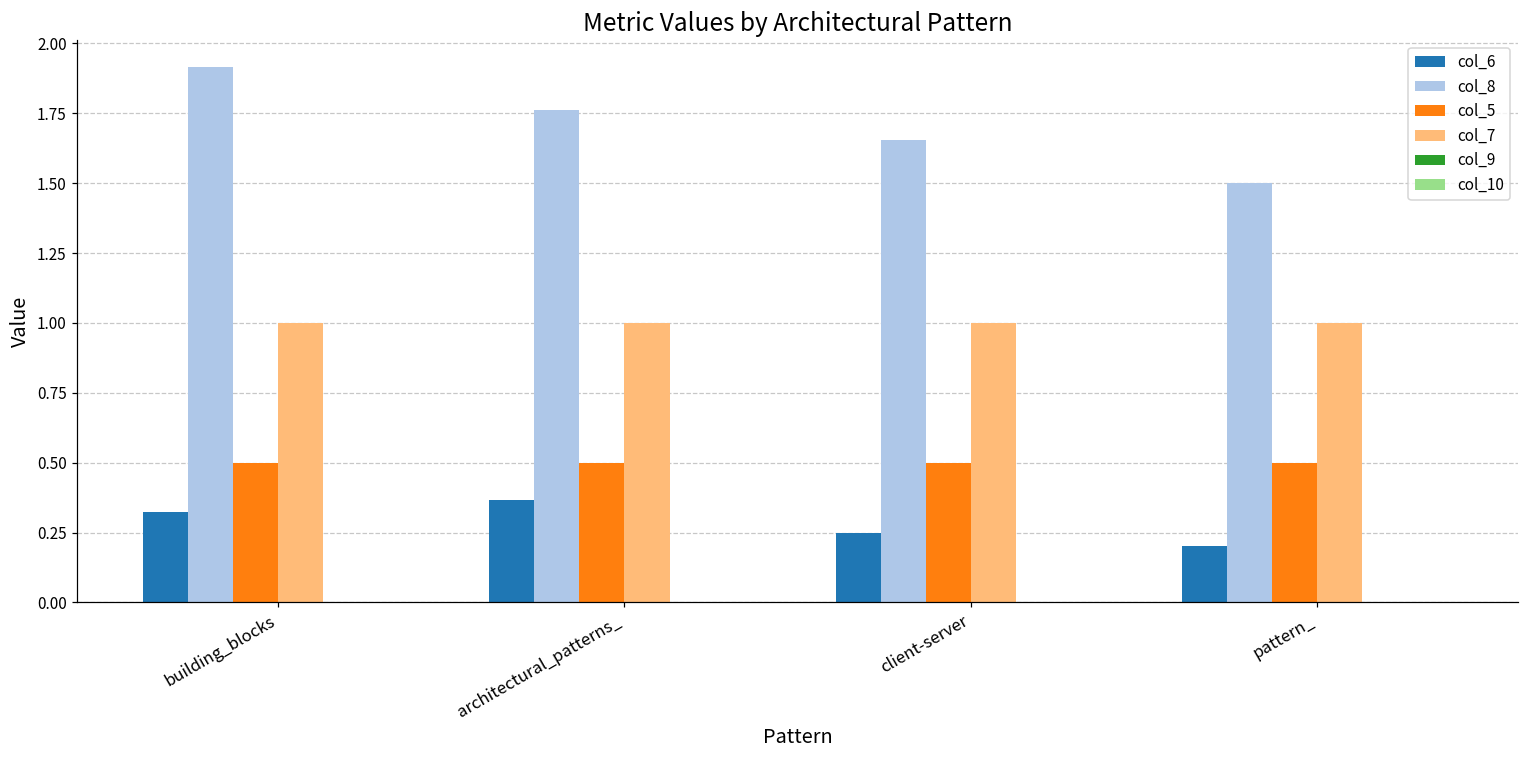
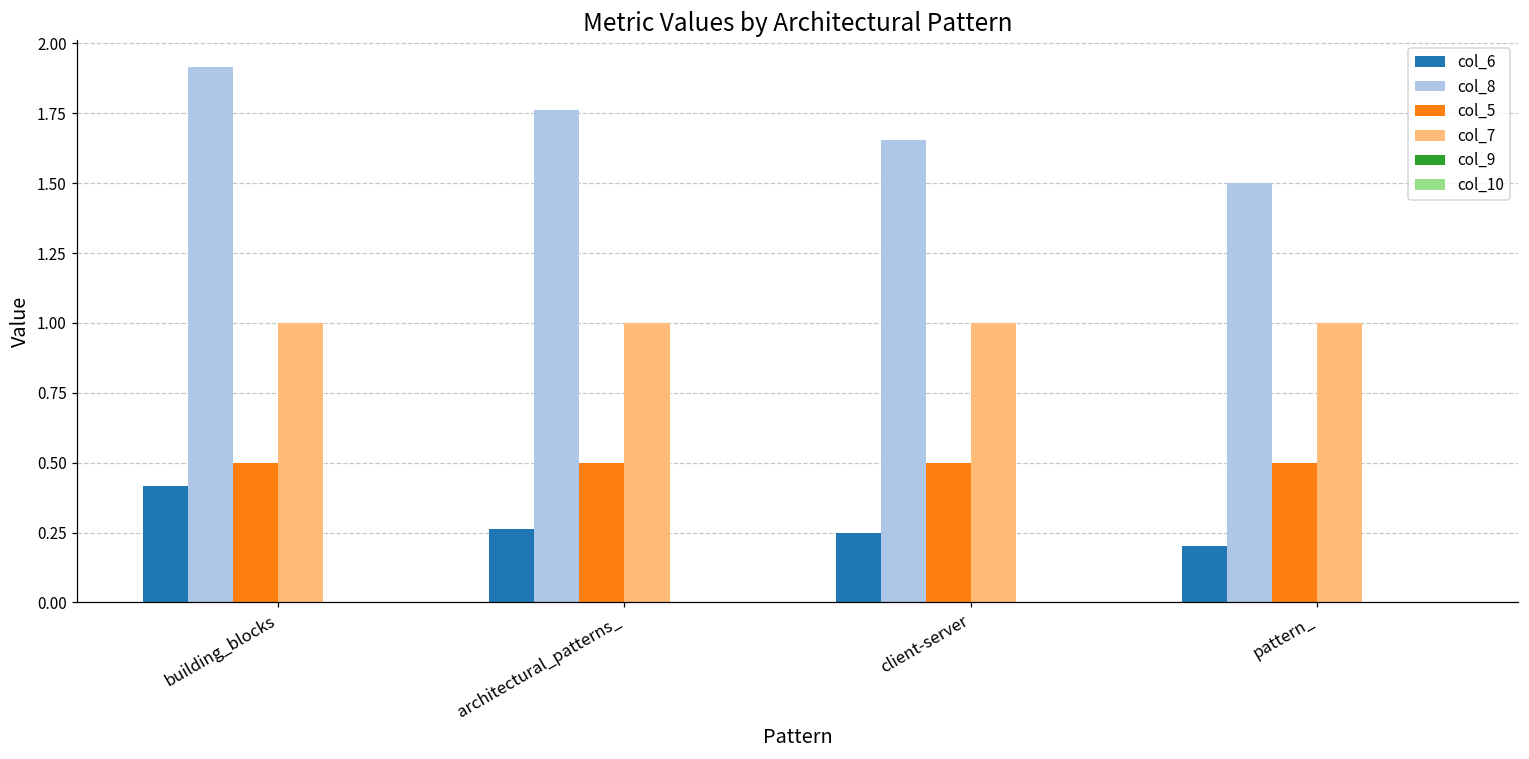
  {
    "col_6": {
-     "building_blocks": 0.32,
-     "architectural_patterns_": 0.37,
+     "building_blocks": 0.42,
+     "architectural_patterns_": 0.26,
      "client-server": 0.25,
      "pattern_": 0.20
    },
    "col_8": {
      "building_blocks": 1.92,
      "architectural_patterns_": 1.76,
      "client-server": 1.66,
      "pattern_": 1.50
    },
    "col_5": {
      "building_blocks": 0.50,
      "architectural_patterns_": 0.50,
      "client-server": 0.50,
      "pattern_": 0.50
    },
    "col_7": {
      "building_blocks": 1.00,
      "architectural_patterns_": 1.00,
      "client-server": 1.00,
      "pattern_": 1.00
    },
    "col_9": {
      "building_blocks": 0.00,
      "architectural_patterns_": 0.00,
      "client-server": 0.00,
      "pattern_": 0.00
    },
    "col_10": {
      "building_blocks": 0.00,
      "architectural_patterns_": 0.00,
      "client-server": 0.00,
      "pattern_": 0.00
    }
  }
